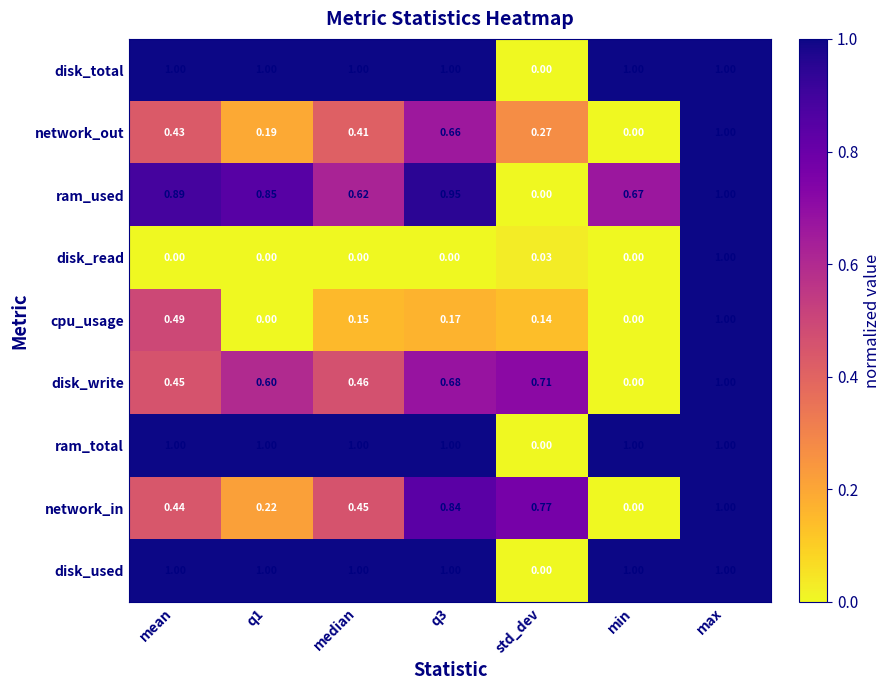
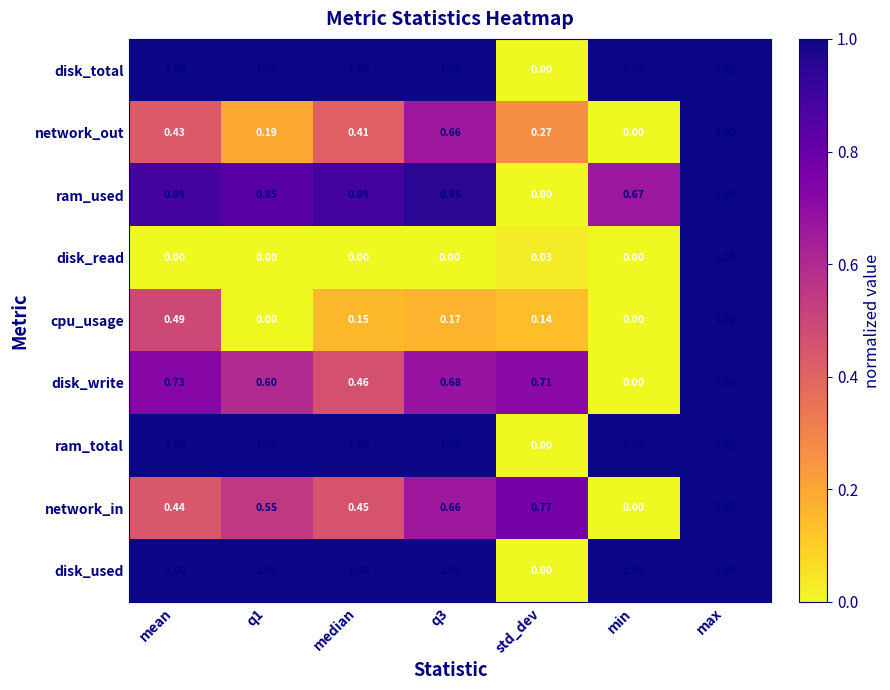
  {
    "disk_total": {
      "std_dev": 0.00
    },
    "network_out": {
      "mean": 0.43,
      "q1": 0.19,
      "median": 0.41,
      "q3": 0.66,
      "std_dev": 0.27,
      "min": 0.00
    },
    "ram_used": {
      "mean": 0.89,
      "q1": 0.85,
-     "median": 0.62,
+     "median": 0.89,
      "std_dev": 0.00,
      "min": 0.67
    },
    "disk_read": {
      "mean": 0.00,
      "q1": 0.00,
      "median": 0.00,
      "q3": 0.00,
      "std_dev": 0.03,
      "min": 0.00
    },
    "cpu_usage": {
      "mean": 0.49,
      "q1": 0.00,
      "median": 0.15,
      "q3": 0.17,
      "std_dev": 0.14,
      "min": 0.00
    },
    "disk_write": {
-     "mean": 0.45,
+     "mean": 0.73,
      "q1": 0.60,
      "median": 0.46,
      "q3": 0.68,
      "std_dev": 0.71,
      "min": 0.00
    },
    "ram_total": {
      "std_dev": 0.00
    },
    "network_in": {
      "mean": 0.44,
-     "q1": 0.22,
+     "q1": 0.55,
      "median": 0.45,
-     "q3": 0.84,
+     "q3": 0.66,
      "std_dev": 0.77,
      "min": 0.00
    },
    "disk_used": {
      "std_dev": 0.00
    }
  }
